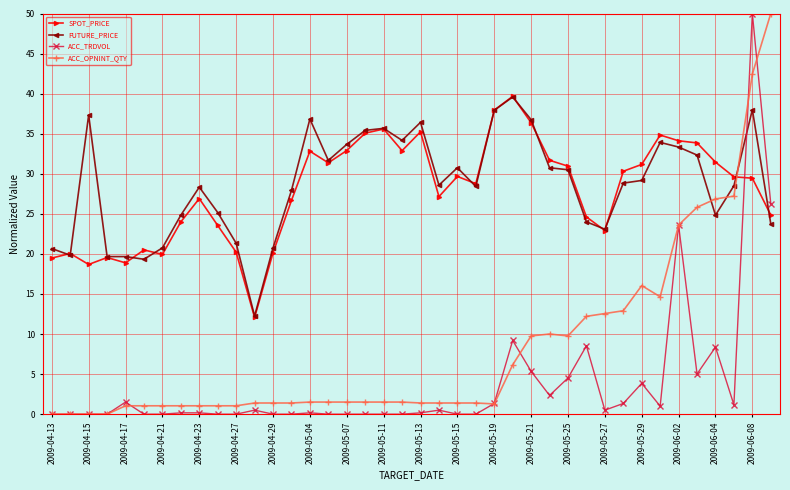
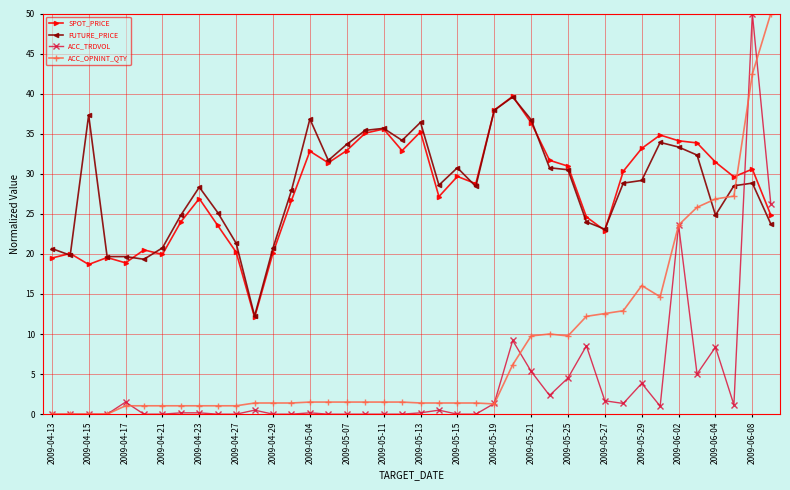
  {
    "SPOT_PRICE": {
      "2009-04-13": 19,
      "2009-04-15": 19,
      "2009-04-17": 19,
      "2009-04-21": 20,
      "2009-04-23": 27,
      "2009-04-27": 20,
      "2009-04-29": 20,
      "2009-05-04": 33,
      "2009-05-07": 33,
      "2009-05-13": 35,
      "2009-05-15": 30,
      "2009-05-21": 36,
      "2009-05-25": 31,
-     "2009-05-29": 31,
+     "2009-05-29": 33,
      "2009-06-02": 34,
      "2009-06-04": 31,
-     "2009-06-08": 29
+     "2009-06-08": 31
    },
    "FUTURE_PRICE": {
      "2009-04-13": 21,
      "2009-04-15": 37,
      "2009-04-17": 20,
      "2009-04-21": 21,
      "2009-04-23": 28,
      "2009-04-27": 21,
      "2009-04-29": 21,
      "2009-05-04": 37,
      "2009-05-07": 34,
      "2009-05-13": 36,
      "2009-05-15": 31,
      "2009-05-21": 37,
      "2009-05-25": 31,
      "2009-05-29": 29,
      "2009-06-02": 33,
      "2009-06-04": 25,
-     "2009-06-08": 38
+     "2009-06-08": 29
    },
    "ACC_TRDVOL": {
      "2009-04-17": 2,
      "2009-04-21": 0,
      "2009-04-23": 0,
      "2009-04-27": 0,
      "2009-04-29": 0,
      "2009-05-04": 0,
      "2009-05-07": 0,
      "2009-05-11": 0,
      "2009-05-13": 0,
      "2009-05-15": 0,
      "2009-05-21": 5,
      "2009-05-25": 5,
-     "2009-05-27": 1,
+     "2009-05-27": 2,
      "2009-05-29": 4,
      "2009-06-04": 8,
      "2009-06-08": 50
    },
    "ACC_OPNINT_QTY": {
      "2009-04-17": 1,
      "2009-04-21": 1,
      "2009-04-23": 1,
      "2009-04-27": 1,
      "2009-04-29": 1,
      "2009-05-04": 2,
      "2009-05-07": 2,
      "2009-05-11": 2,
      "2009-05-13": 1,
      "2009-05-15": 1,
      "2009-05-21": 10,
      "2009-05-25": 10,
      "2009-05-27": 13,
      "2009-05-29": 16,
      "2009-06-04": 27,
      "2009-06-08": 42
    }
  }
